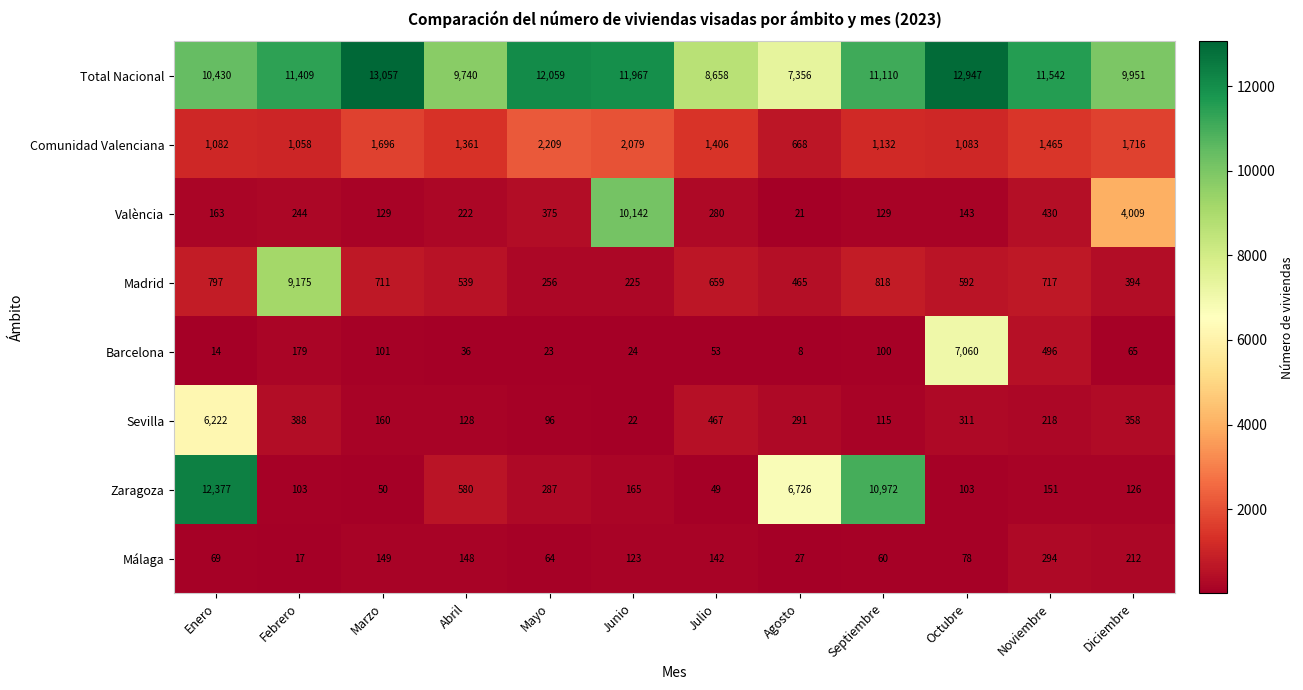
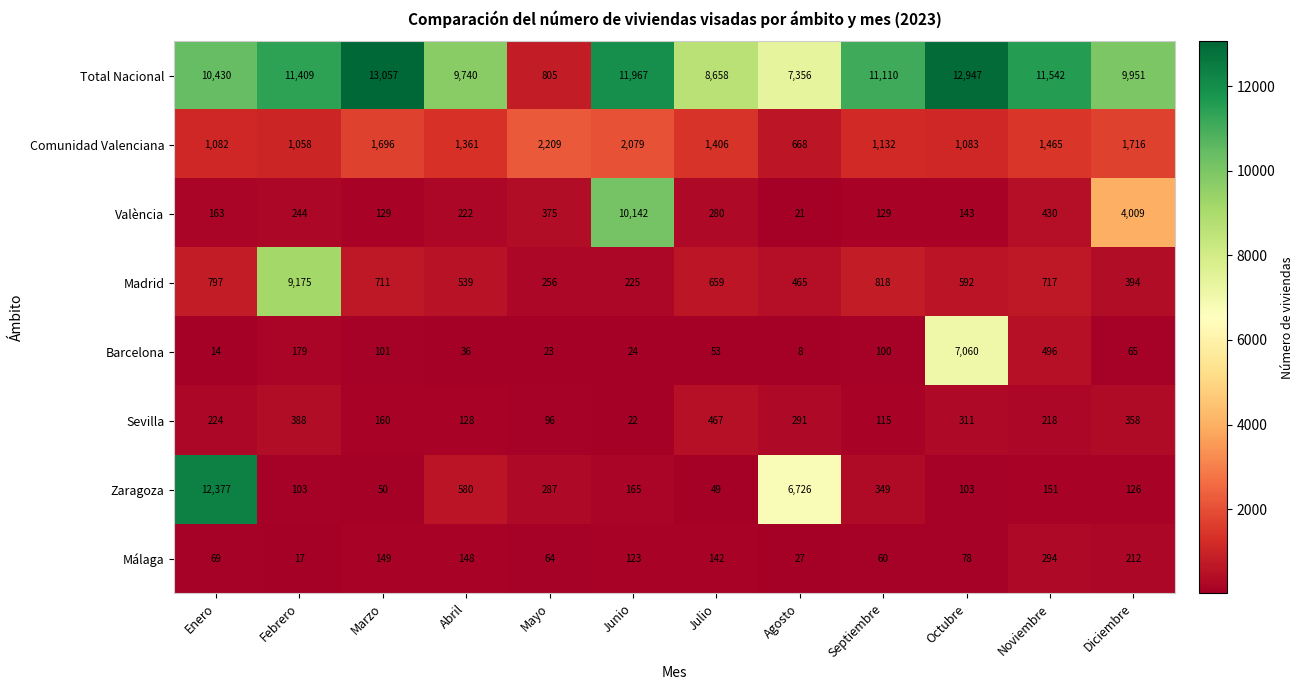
  {
    "Total Nacional": {
      "Enero": "10,430",
      "Febrero": "11,409",
      "Marzo": "13,057",
      "Abril": "9,740",
-     "Mayo": "12,059",
+     "Mayo": "805",
      "Junio": "11,967",
      "Julio": "8,658",
      "Agosto": "7,356",
      "Septiembre": "11,110",
      "Octubre": "12,947",
      "Noviembre": "11,542",
      "Diciembre": "9,951"
    },
    "Comunidad Valenciana": {
      "Enero": "1,082",
      "Febrero": "1,058",
      "Marzo": "1,696",
      "Abril": "1,361",
      "Mayo": "2,209",
      "Junio": "2,079",
      "Julio": "1,406",
      "Agosto": "668",
      "Septiembre": "1,132",
      "Octubre": "1,083",
      "Noviembre": "1,465",
      "Diciembre": "1,716"
    },
    "València": {
      "Enero": "163",
      "Febrero": "244",
      "Marzo": "129",
      "Abril": "222",
      "Mayo": "375",
      "Junio": "10,142",
      "Julio": "280",
      "Agosto": "21",
      "Septiembre": "129",
      "Octubre": "143",
      "Noviembre": "430",
      "Diciembre": "4,009"
    },
    "Madrid": {
      "Enero": "797",
      "Febrero": "9,175",
      "Marzo": "711",
      "Abril": "539",
      "Mayo": "256",
      "Junio": "225",
      "Julio": "659",
      "Agosto": "465",
      "Septiembre": "818",
      "Octubre": "592",
      "Noviembre": "717",
      "Diciembre": "394"
    },
    "Barcelona": {
      "Enero": "14",
      "Febrero": "179",
      "Marzo": "101",
      "Abril": "36",
      "Mayo": "23",
      "Junio": "24",
      "Julio": "53",
      "Agosto": "8",
      "Septiembre": "100",
      "Octubre": "7,060",
      "Noviembre": "496",
      "Diciembre": "65"
    },
    "Sevilla": {
-     "Enero": "6,222",
+     "Enero": "224",
      "Febrero": "388",
      "Marzo": "160",
      "Abril": "128",
      "Mayo": "96",
      "Junio": "22",
      "Julio": "467",
      "Agosto": "291",
      "Septiembre": "115",
      "Octubre": "311",
      "Noviembre": "218",
      "Diciembre": "358"
    },
    "Zaragoza": {
      "Enero": "12,377",
      "Febrero": "103",
      "Marzo": "50",
      "Abril": "580",
      "Mayo": "287",
      "Junio": "165",
      "Julio": "49",
      "Agosto": "6,726",
-     "Septiembre": "10,972",
+     "Septiembre": "349",
      "Octubre": "103",
      "Noviembre": "151",
      "Diciembre": "126"
    },
    "Málaga": {
      "Enero": "69",
      "Febrero": "17",
      "Marzo": "149",
      "Abril": "148",
      "Mayo": "64",
      "Junio": "123",
      "Julio": "142",
      "Agosto": "27",
      "Septiembre": "60",
      "Octubre": "78",
      "Noviembre": "294",
      "Diciembre": "212"
    }
  }
